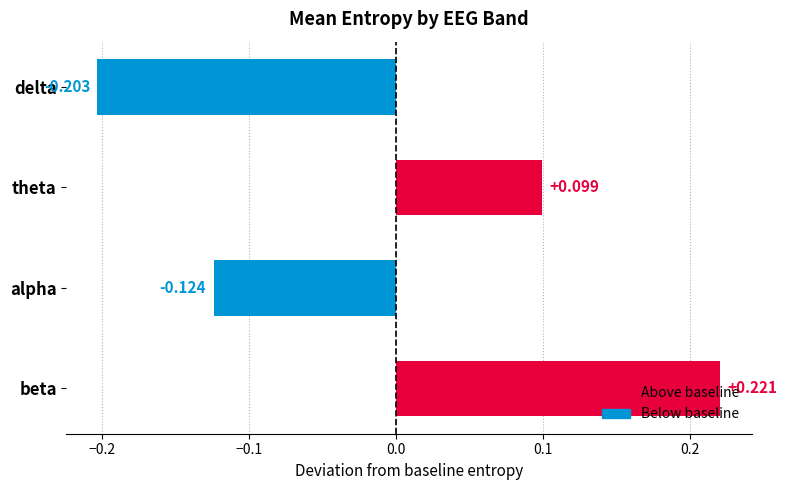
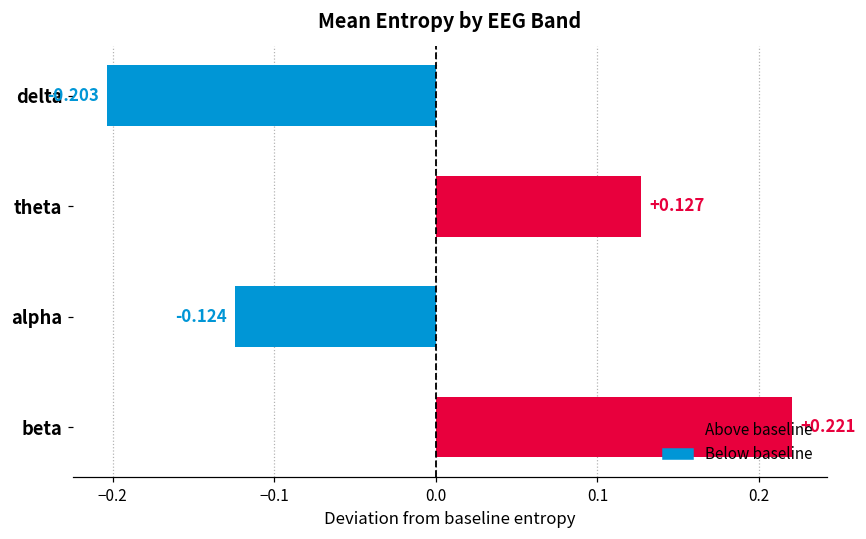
  {
    "delta": "-0.203",
-   "theta": "+0.099",
+   "theta": "+0.127",
    "alpha": "-0.124",
    "beta": "+0.221"
  }
